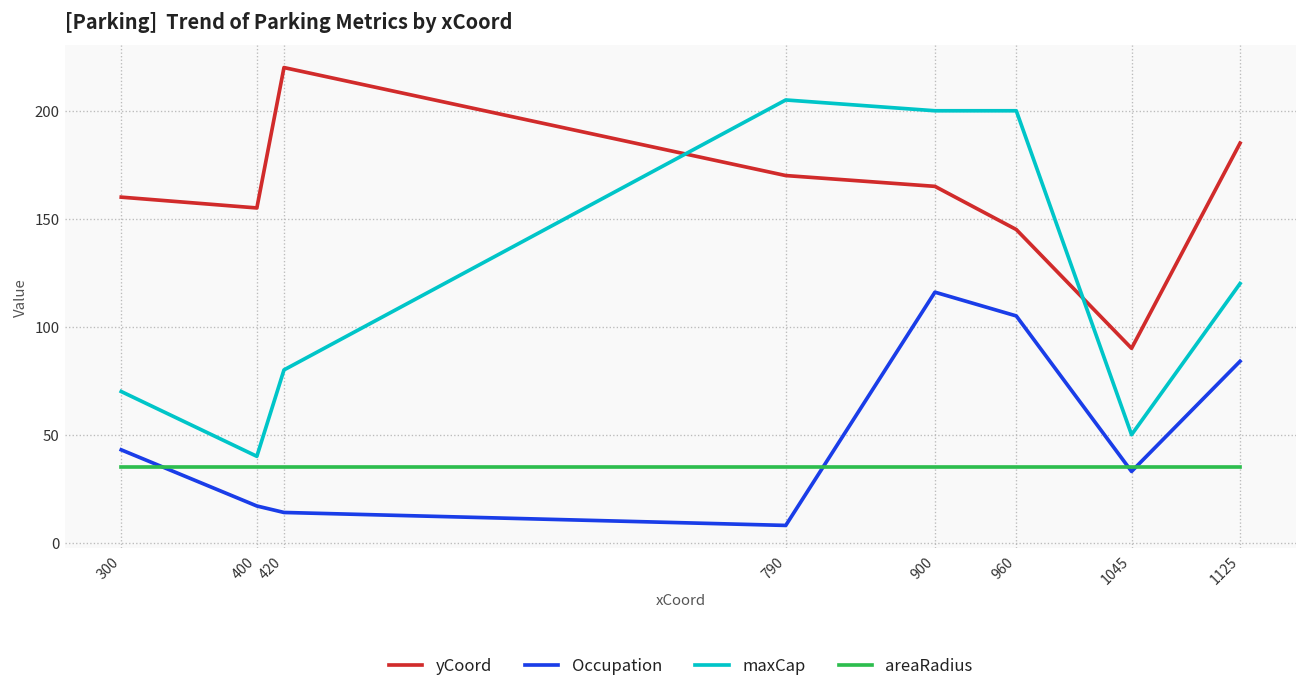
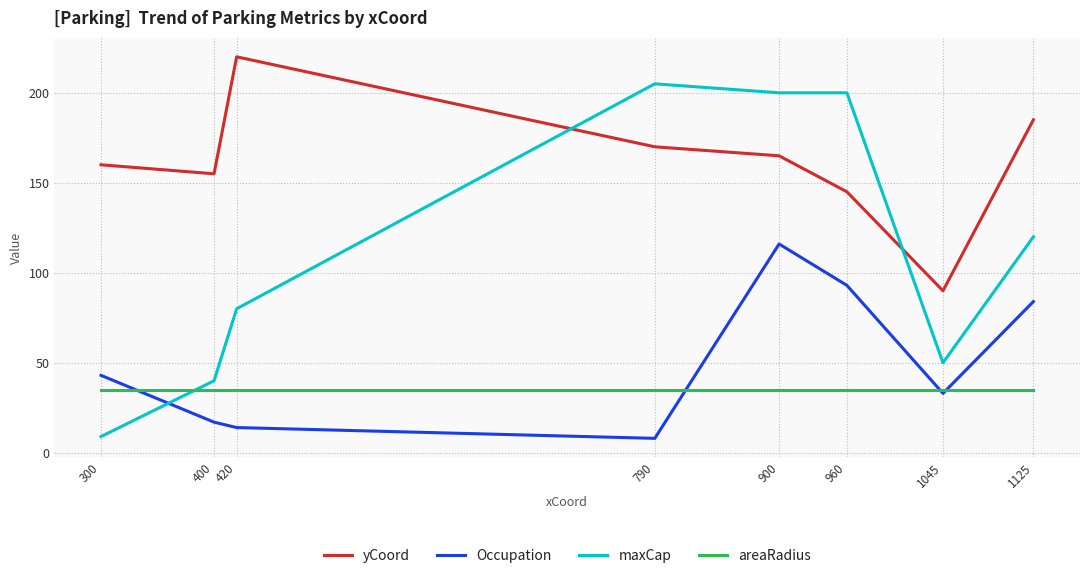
  {
    "yCoord": {
      "300": 160,
      "400": 155,
      "420": 220,
      "790": 170,
      "900": 165,
      "960": 145,
      "1045": 90,
      "1125": 185
    },
    "Occupation": {
      "300": 43,
      "400": 17,
      "420": 14,
      "790": 8,
      "900": 116,
-     "960": 105,
+     "960": 93,
      "1045": 33,
      "1125": 84
    },
    "maxCap": {
-     "300": 70,
+     "300": 9,
      "400": 40,
      "420": 80,
      "790": 205,
      "900": 200,
      "960": 200,
      "1045": 50,
      "1125": 120
    },
    "areaRadius": {
      "300": 35,
      "400": 35,
      "420": 35,
      "790": 35,
      "900": 35,
      "960": 35,
      "1045": 35,
      "1125": 35
    }
  }
